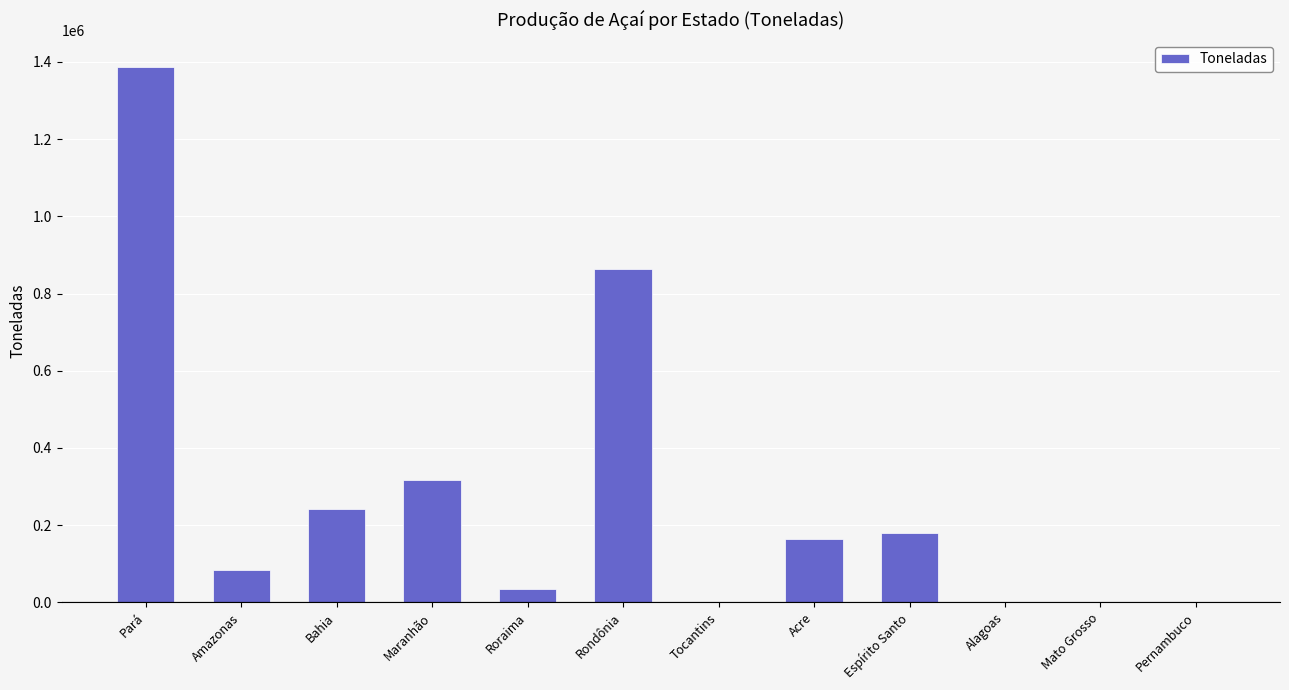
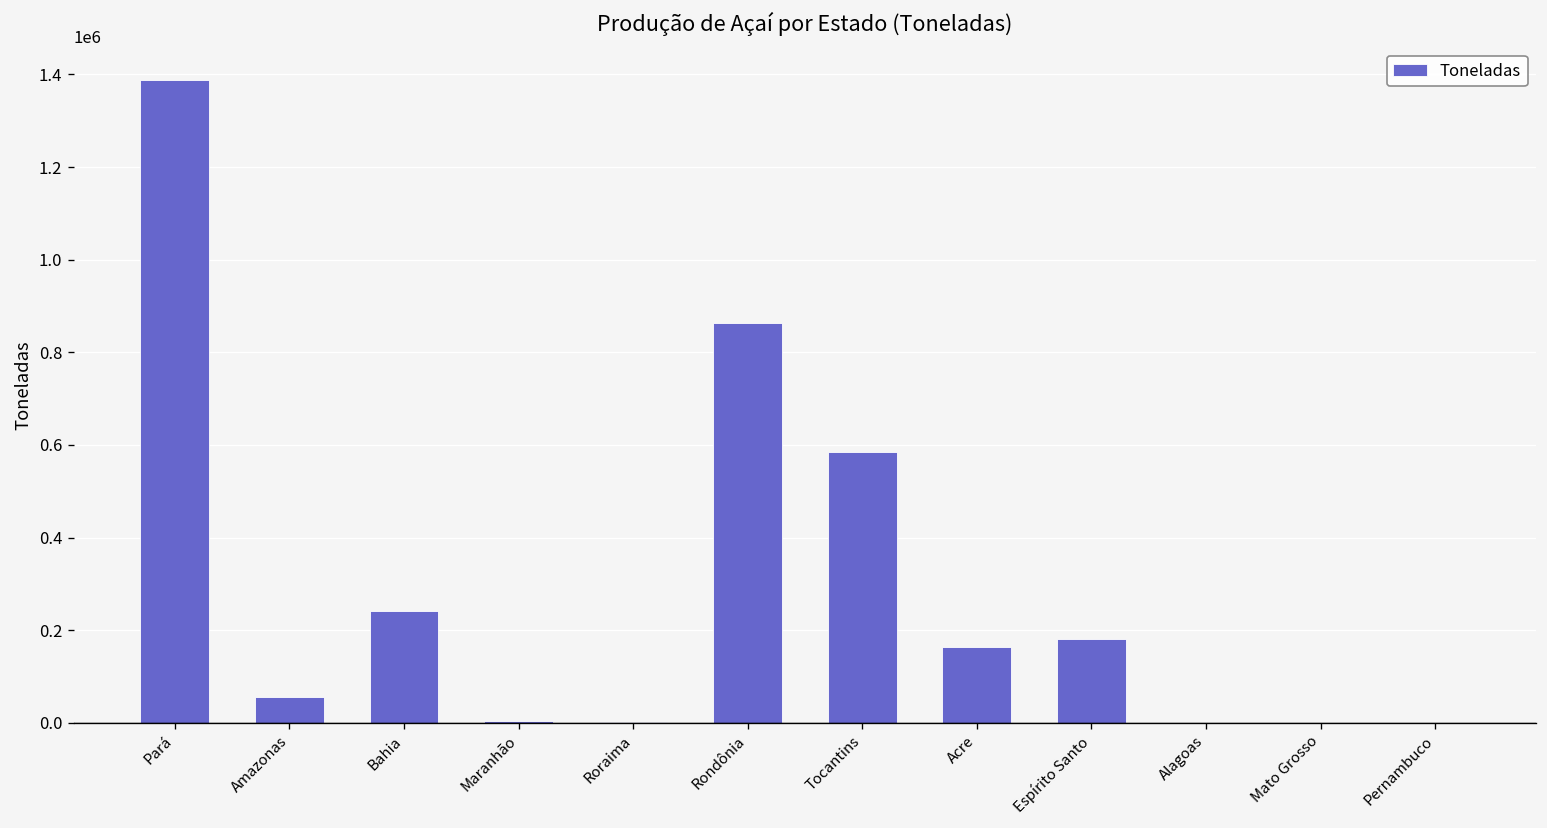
  {
    "Pará": 1390000,
-   "Amazonas": 80000,
+   "Amazonas": 60000,
    "Bahia": 240000,
-   "Maranhão": 320000,
-   "Roraima": 30000,
+   "Maranhão": 0,
+   "Roraima": 0,
    "Rondônia": 860000,
-   "Tocantins": 0,
+   "Tocantins": 580000,
    "Acre": 160000,
    "Espírito Santo": 180000
  }
